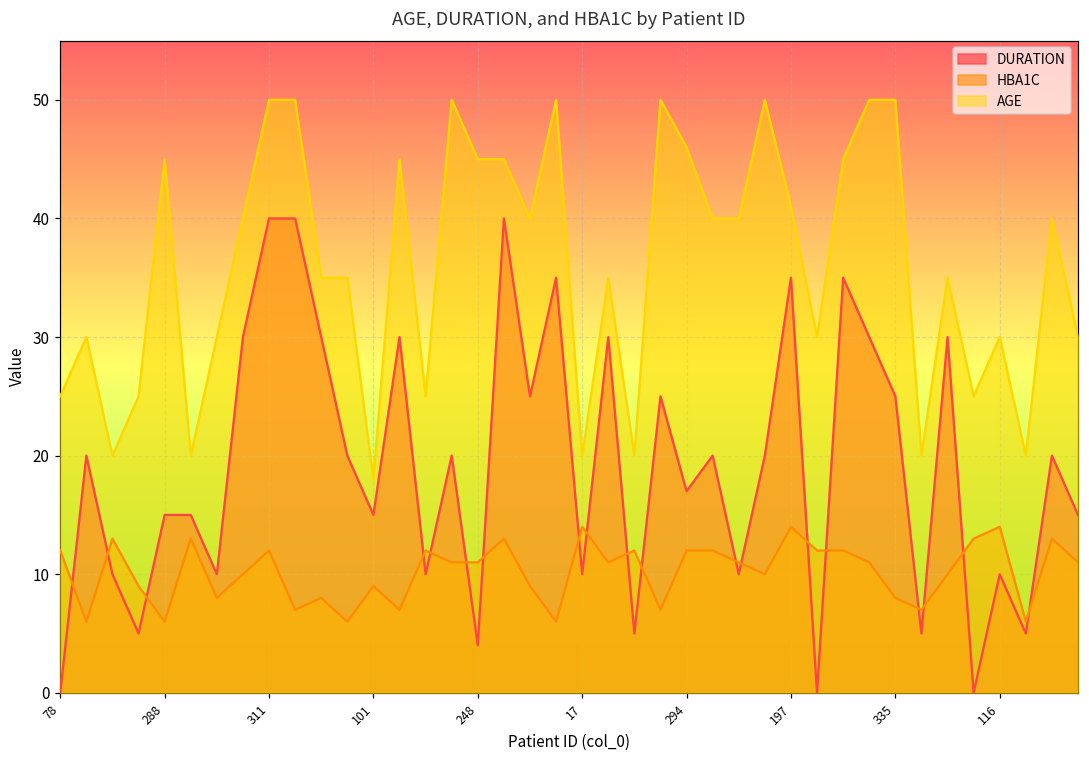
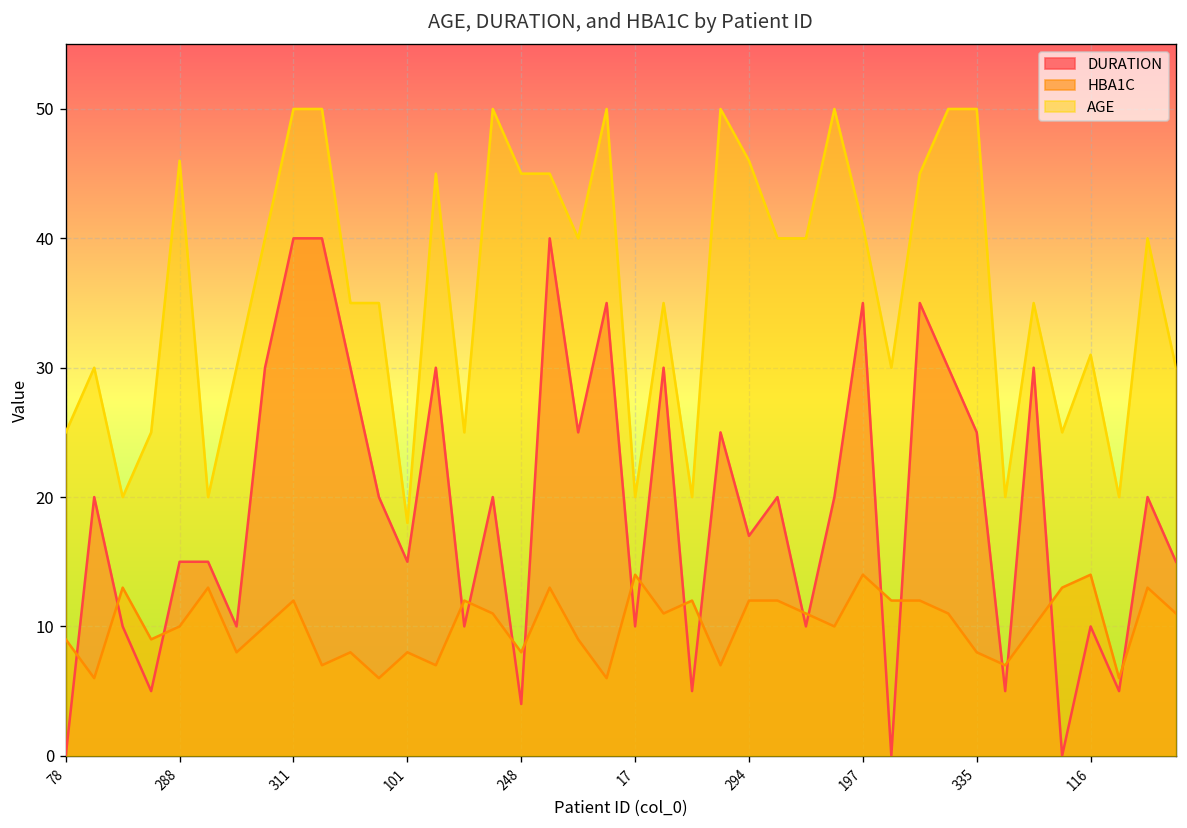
  {
    "DURATION": {
      "78": 0,
      "288": 15,
      "311": 40,
      "101": 15,
      "248": 4,
      "294": 17,
      "197": 35,
      "335": 25,
      "116": 10
    },
    "HBA1C": {
-     "78": 12,
-     "288": 6,
+     "78": 9,
+     "288": 10,
      "311": 12,
-     "101": 9,
-     "248": 11,
+     "101": 8,
+     "248": 8,
      "294": 12,
      "197": 14,
      "335": 8,
      "116": 14
    },
    "AGE": {
      "78": 25,
-     "288": 45,
+     "288": 46,
      "311": 50,
      "101": 18,
      "248": 45,
      "294": 46,
      "197": 41,
      "335": 50,
-     "116": 30
+     "116": 31
    }
  }
